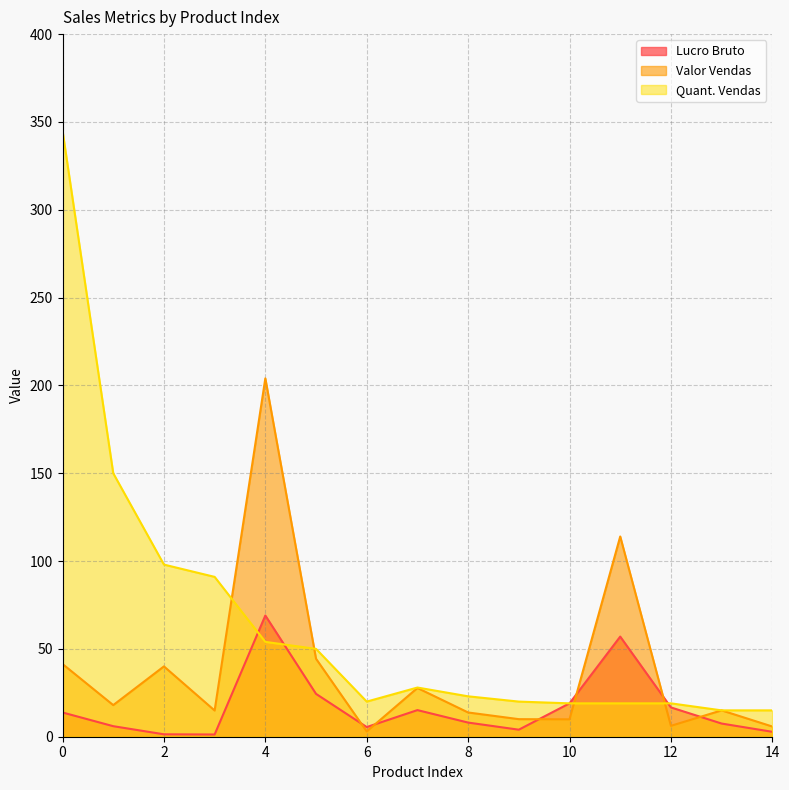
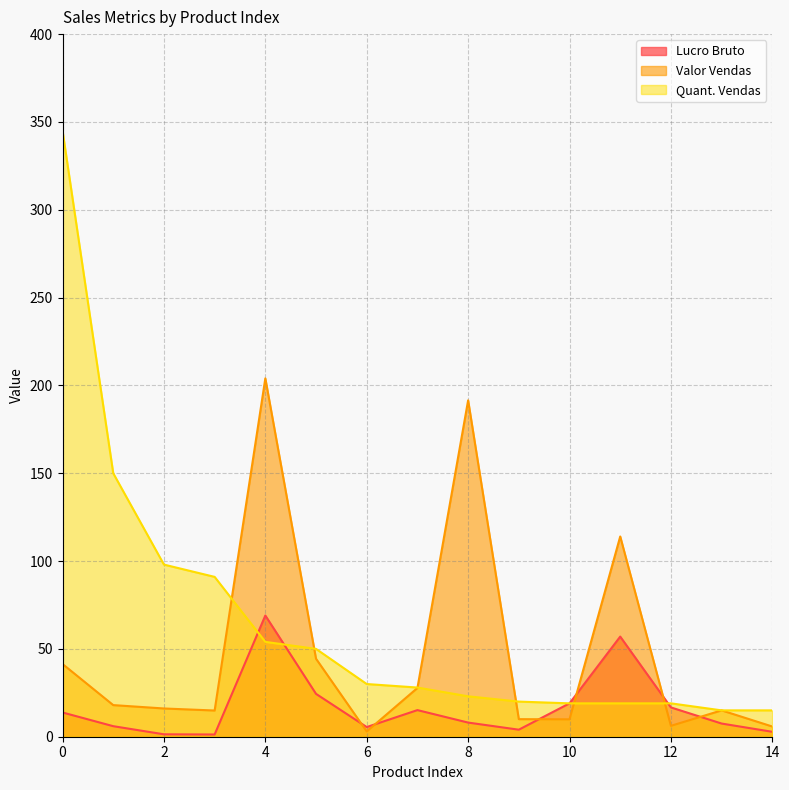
  {
    "Lucro Bruto": {
      "0": 14,
      "2": 1,
      "4": 69,
      "6": 6,
      "8": 8,
      "12": 17,
      "14": 3
    },
    "Valor Vendas": {
      "0": 41,
-     "2": 40,
+     "2": 16,
      "4": 204,
      "6": 3,
-     "8": 14,
+     "8": 192,
      "10": 10,
      "12": 6,
      "14": 6
    },
    "Quant. Vendas": {
      "0": 345,
      "2": 98,
      "4": 54,
-     "6": 20,
+     "6": 30,
      "8": 23,
      "12": 19,
      "14": 15
    }
  }
